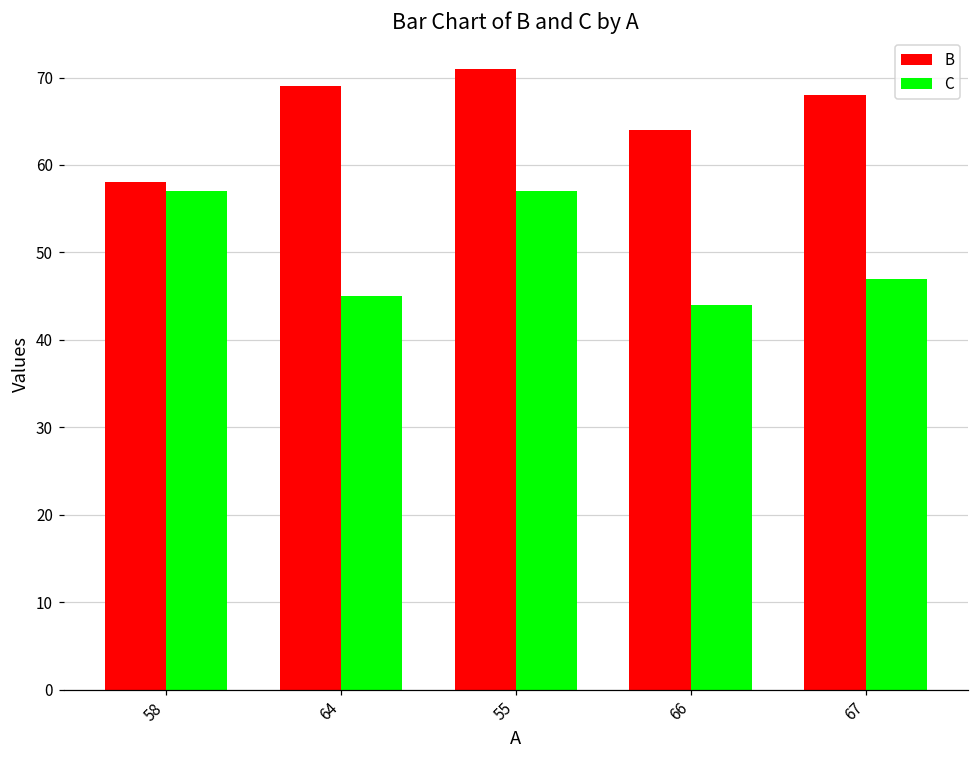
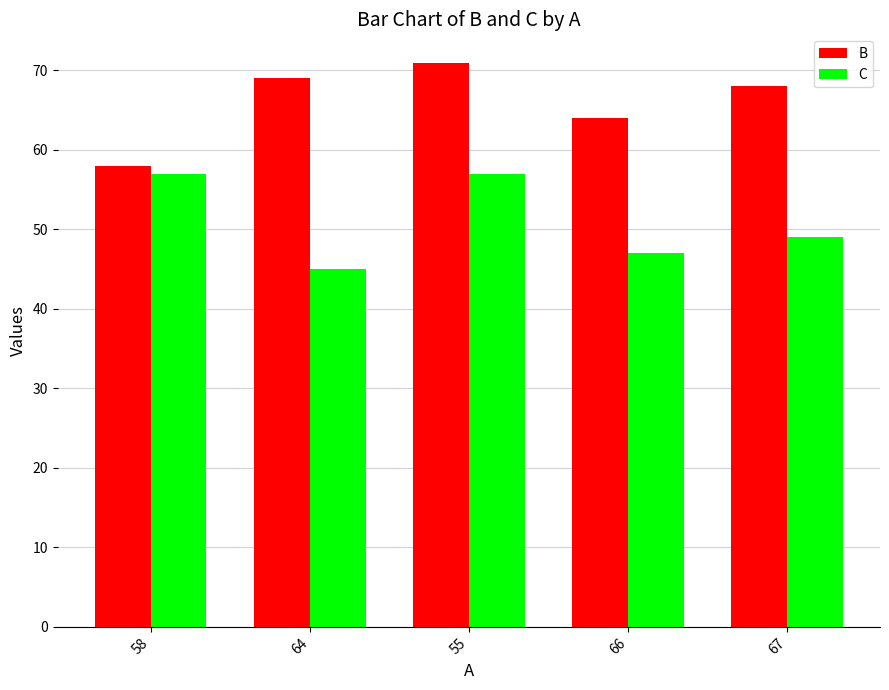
  {
    "B": {
      "58": 58,
      "64": 69,
      "55": 71,
      "66": 64,
      "67": 68
    },
    "C": {
      "58": 57,
      "64": 45,
      "55": 57,
-     "66": 44,
-     "67": 47
+     "66": 47,
+     "67": 49
    }
  }
